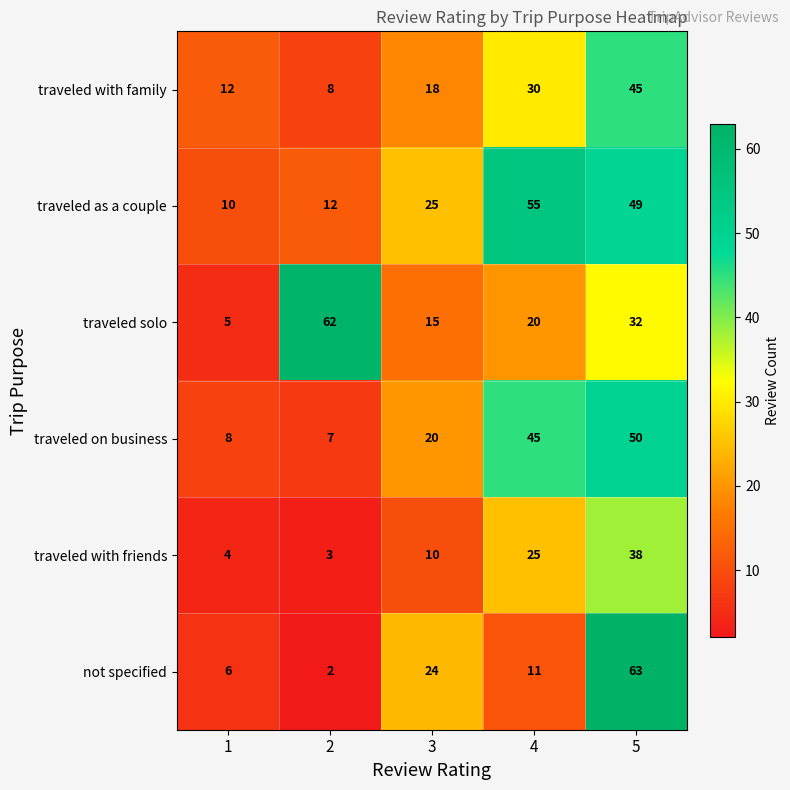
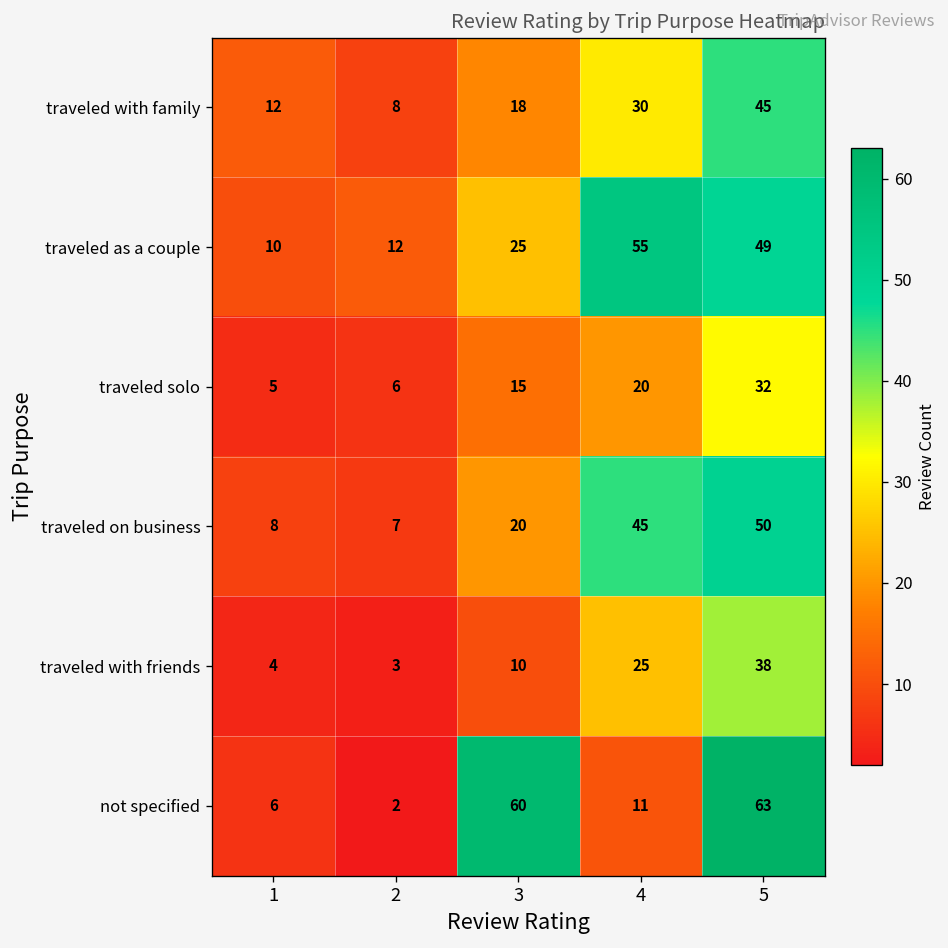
  {
    "traveled with family": {
      "1": 12,
      "2": 8,
      "3": 18,
      "4": 30,
      "5": 45
    },
    "traveled as a couple": {
      "1": 10,
      "2": 12,
      "3": 25,
      "4": 55,
      "5": 49
    },
    "traveled solo": {
      "1": 5,
-     "2": 62,
+     "2": 6,
      "3": 15,
      "4": 20,
      "5": 32
    },
    "traveled on business": {
      "1": 8,
      "2": 7,
      "3": 20,
      "4": 45,
      "5": 50
    },
    "traveled with friends": {
      "1": 4,
      "2": 3,
      "3": 10,
      "4": 25,
      "5": 38
    },
    "not specified": {
      "1": 6,
      "2": 2,
-     "3": 24,
+     "3": 60,
      "4": 11,
      "5": 63
    }
  }
